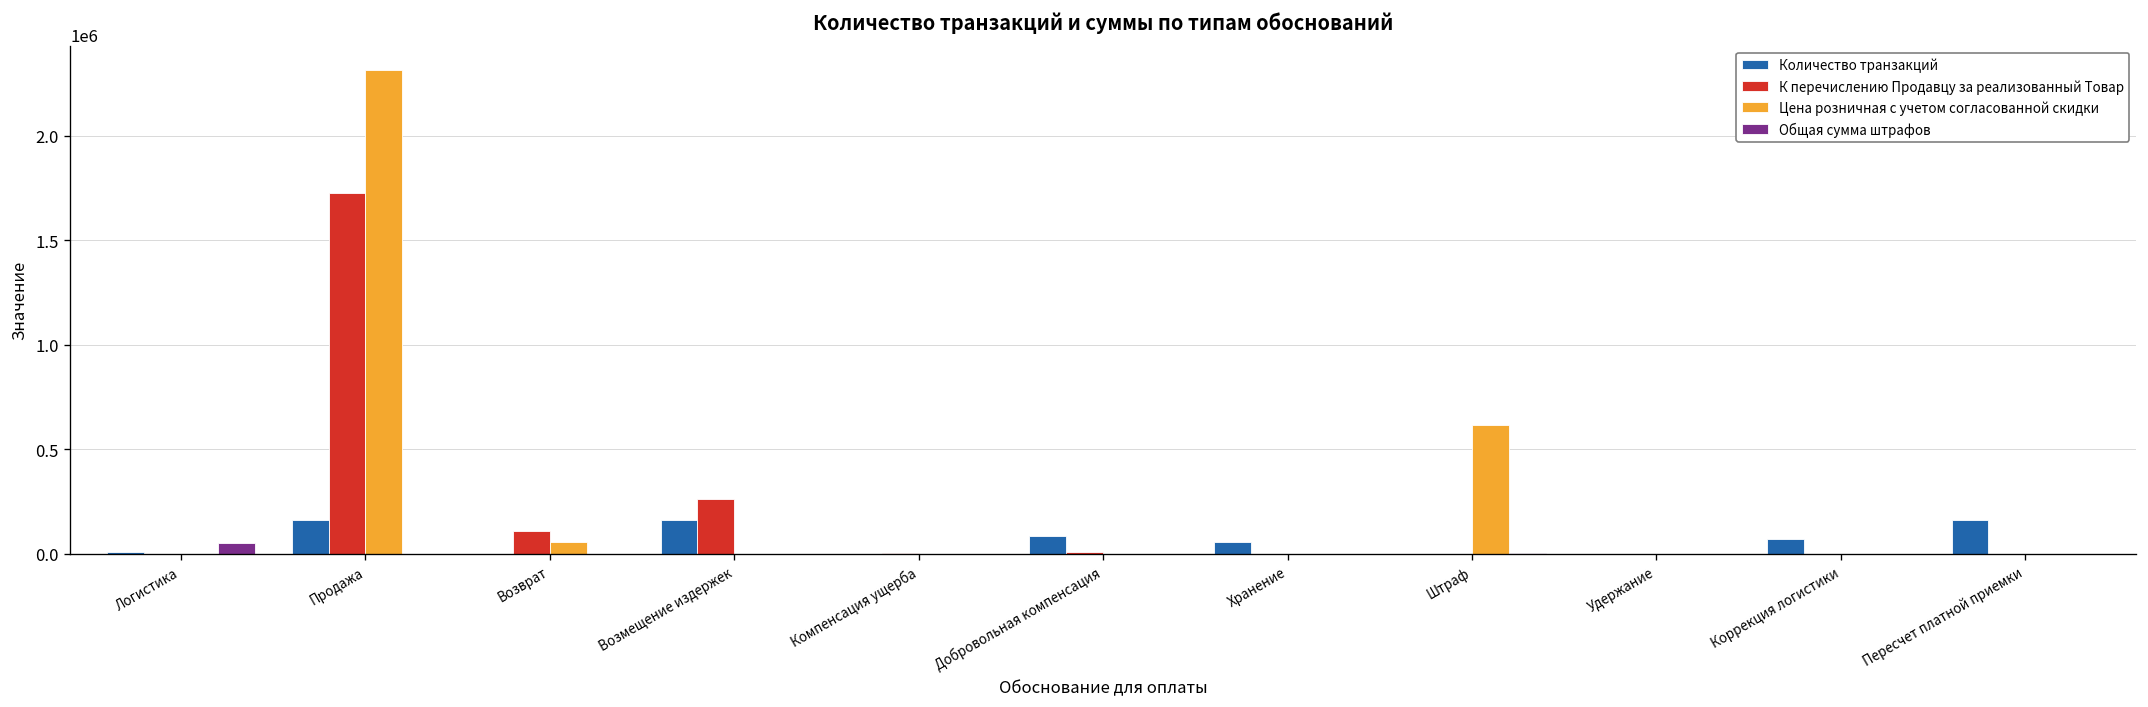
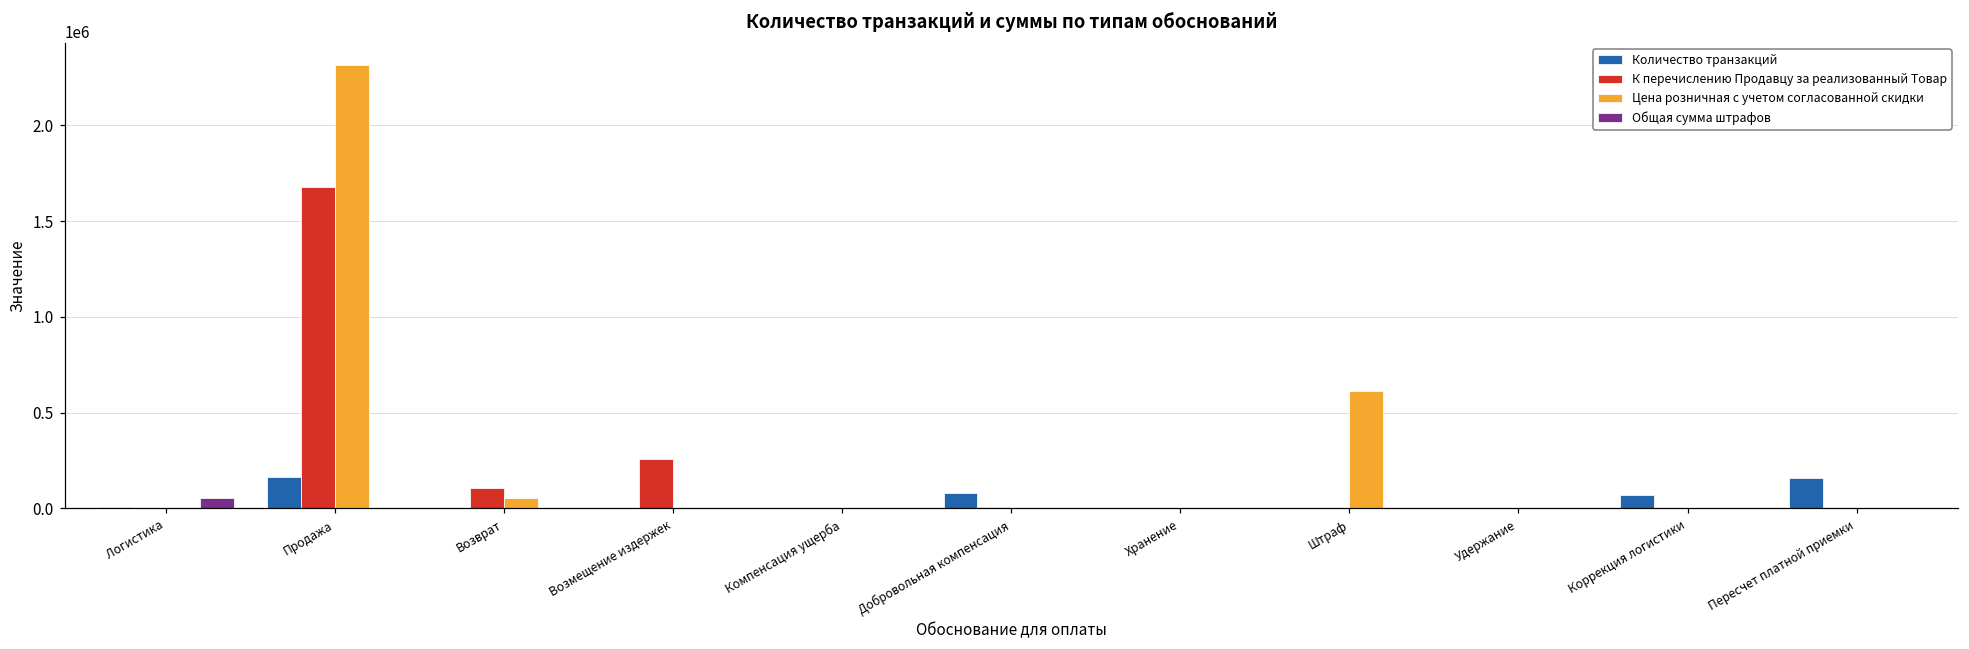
  {
    "Количество транзакций": {
      "Продажа": 160000,
-     "Возмещение издержек": 160000,
+     "Возмещение издержек": 0,
      "Добровольная компенсация": 80000,
-     "Хранение": 50000,
+     "Хранение": 0,
      "Коррекция логистики": 70000,
      "Пересчет платной приемки": 160000
    },
    "К перечислению Продавцу за реализованный Товар": {
      "Логистика": 0,
-     "Продажа": 1730000,
+     "Продажа": 1680000,
      "Возврат": 110000,
      "Возмещение издержек": 260000,
      "Хранение": 0,
      "Штраф": 0,
      "Удержание": 0,
      "Коррекция логистики": 0,
      "Пересчет платной приемки": 0
    },
    "Цена розничная с учетом согласованной скидки": {
      "Логистика": 0,
      "Продажа": 2320000,
      "Возврат": 50000,
      "Возмещение издержек": 0,
      "Компенсация ущерба": 0,
      "Добровольная компенсация": 0,
      "Хранение": 0,
      "Штраф": 610000,
      "Удержание": 0,
      "Коррекция логистики": 0,
      "Пересчет платной приемки": 0
    },
    "Общая сумма штрафов": {
      "Логистика": 50000,
      "Продажа": 0,
      "Возврат": 0,
      "Возмещение издержек": 0,
      "Компенсация ущерба": 0,
      "Добровольная компенсация": 0,
      "Хранение": 0,
      "Удержание": 0,
      "Коррекция логистики": 0,
      "Пересчет платной приемки": 0
    }
  }
